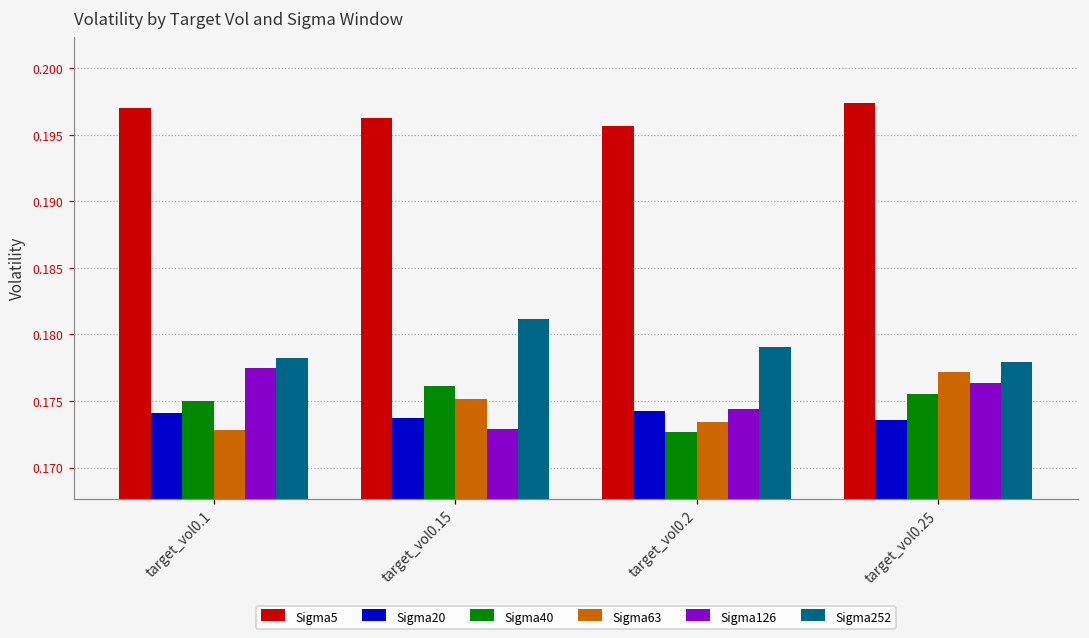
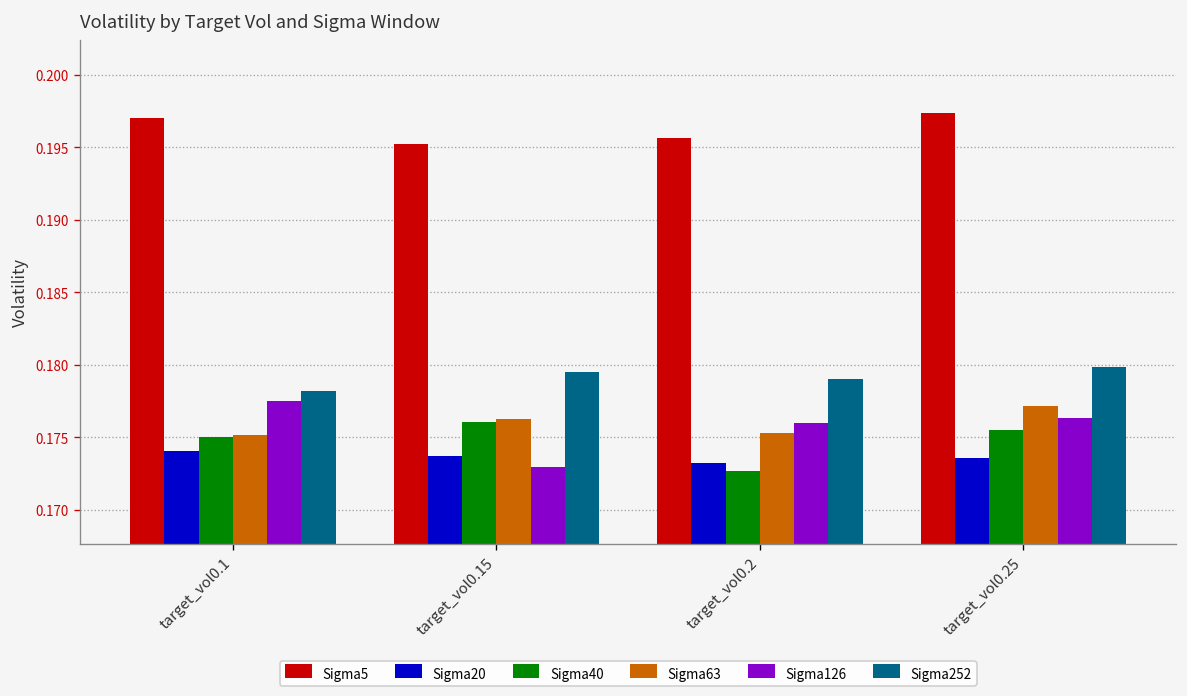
  {
    "Sigma5": {
      "target_vol0.1": 0.1970,
-     "target_vol0.15": 0.1963,
+     "target_vol0.15": 0.1952,
      "target_vol0.2": 0.1956,
      "target_vol0.25": 0.1974
    },
    "Sigma20": {
      "target_vol0.1": 0.1741,
      "target_vol0.15": 0.1737,
-     "target_vol0.2": 0.1743,
+     "target_vol0.2": 0.1732,
      "target_vol0.25": 0.1736
    },
    "Sigma40": {
      "target_vol0.1": 0.1750,
      "target_vol0.15": 0.1761,
      "target_vol0.2": 0.1727,
      "target_vol0.25": 0.1755
    },
    "Sigma63": {
-     "target_vol0.1": 0.1728,
-     "target_vol0.15": 0.1751,
-     "target_vol0.2": 0.1734,
+     "target_vol0.1": 0.1752,
+     "target_vol0.15": 0.1763,
+     "target_vol0.2": 0.1753,
      "target_vol0.25": 0.1772
    },
    "Sigma126": {
      "target_vol0.1": 0.1775,
      "target_vol0.15": 0.1729,
-     "target_vol0.2": 0.1744,
+     "target_vol0.2": 0.1760,
      "target_vol0.25": 0.1763
    },
    "Sigma252": {
      "target_vol0.1": 0.1782,
-     "target_vol0.15": 0.1812,
+     "target_vol0.15": 0.1795,
      "target_vol0.2": 0.1790,
-     "target_vol0.25": 0.1780
+     "target_vol0.25": 0.1798
    }
  }
